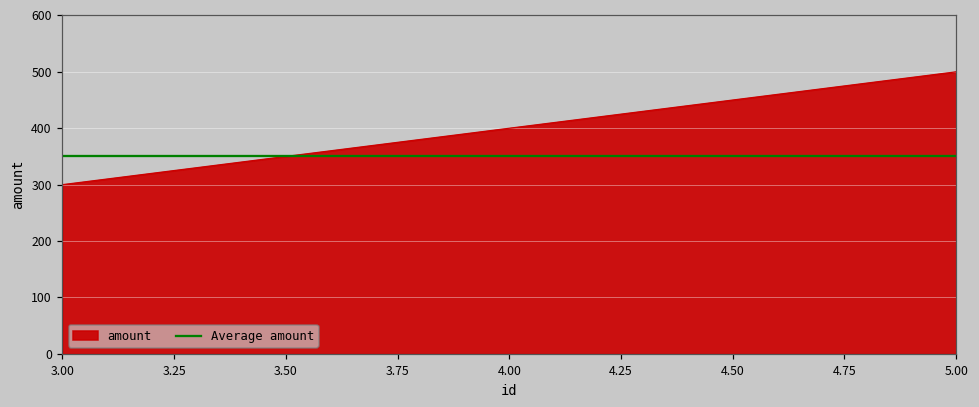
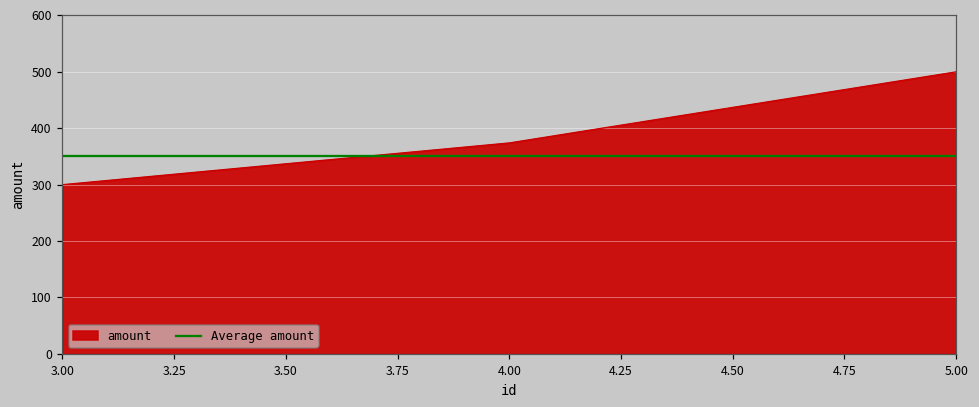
  {
    "3.00": 300,
-   "4.00": 400,
+   "4.00": 370,
    "5.00": 500
  }
